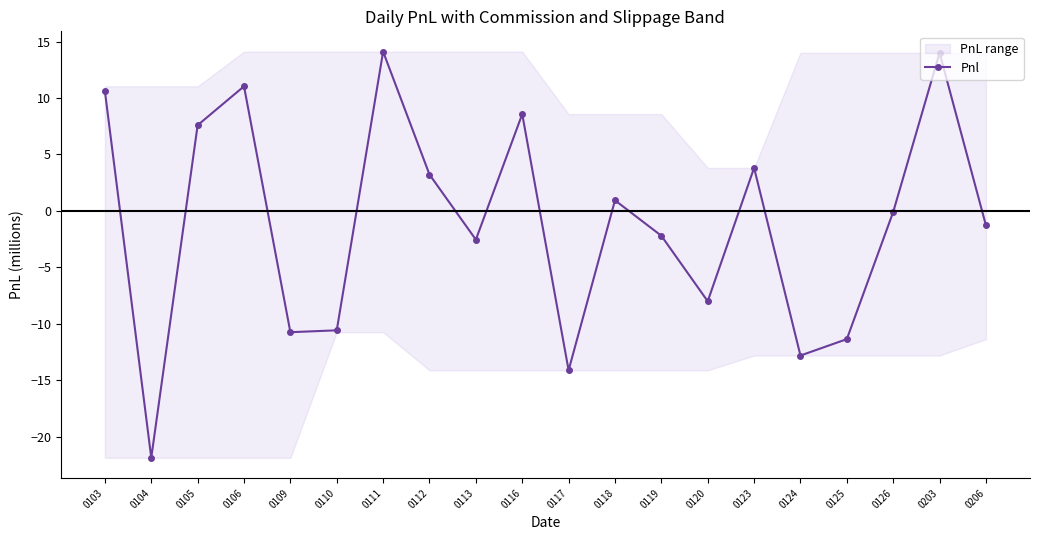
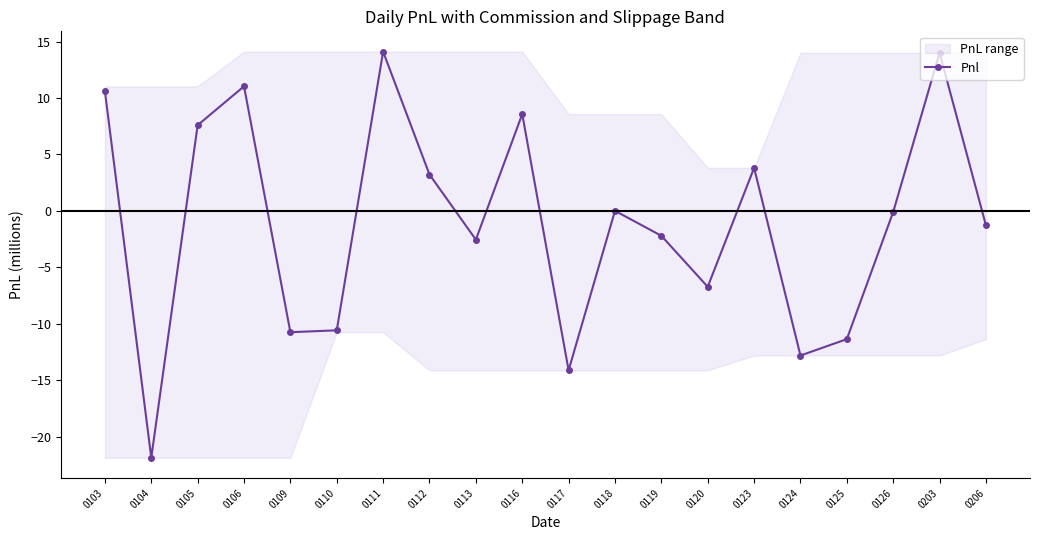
  {
    "Pnl": {
      "0103": 10.6,
      "0104": -21.9,
      "0105": 7.6,
      "0106": 11.0,
      "0109": -10.8,
      "0110": -10.6,
      "0112": 3.2,
      "0113": -2.6,
      "0116": 8.6,
      "0117": -14.1,
-     "0118": 0.9,
+     "0118": 0.0,
      "0119": -2.2,
-     "0120": -8.0,
+     "0120": -6.7,
      "0124": -12.8,
      "0125": -11.4,
      "0126": -0.1,
      "0206": -1.3
    }
  }
